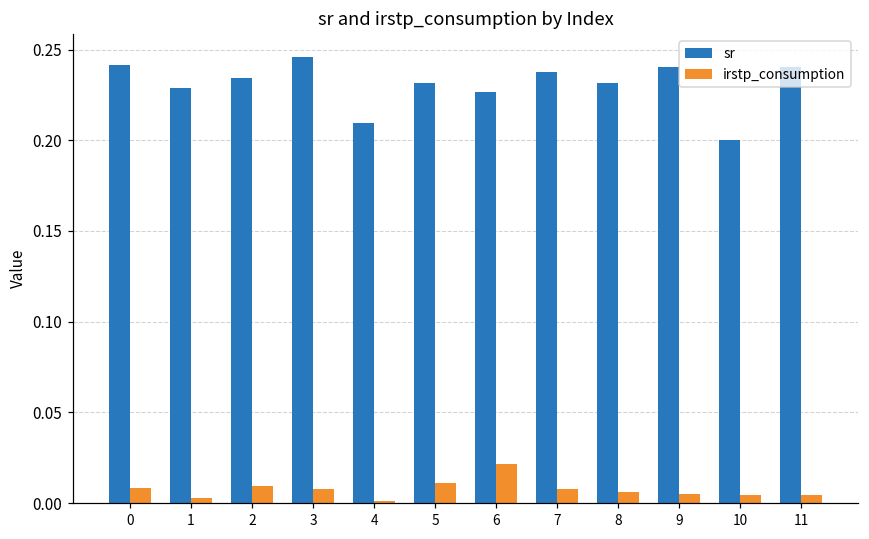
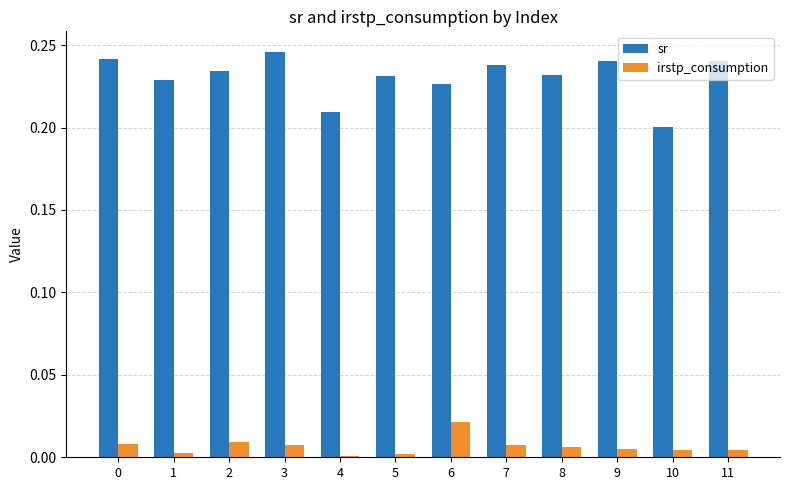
  {
    "sr": {
      "0": 0.242,
      "1": 0.229,
      "2": 0.234,
      "3": 0.246,
      "4": 0.209,
      "5": 0.231,
      "6": 0.227,
      "7": 0.238,
      "8": 0.232,
      "9": 0.240,
      "10": 0.200
    },
    "irstp_consumption": {
      "0": 0.008,
      "1": 0.003,
      "2": 0.009,
      "3": 0.008,
-     "5": 0.011,
+     "5": 0.002,
      "6": 0.021,
      "7": 0.008,
      "8": 0.006,
      "9": 0.005,
      "10": 0.004,
      "11": 0.004
    }
  }
